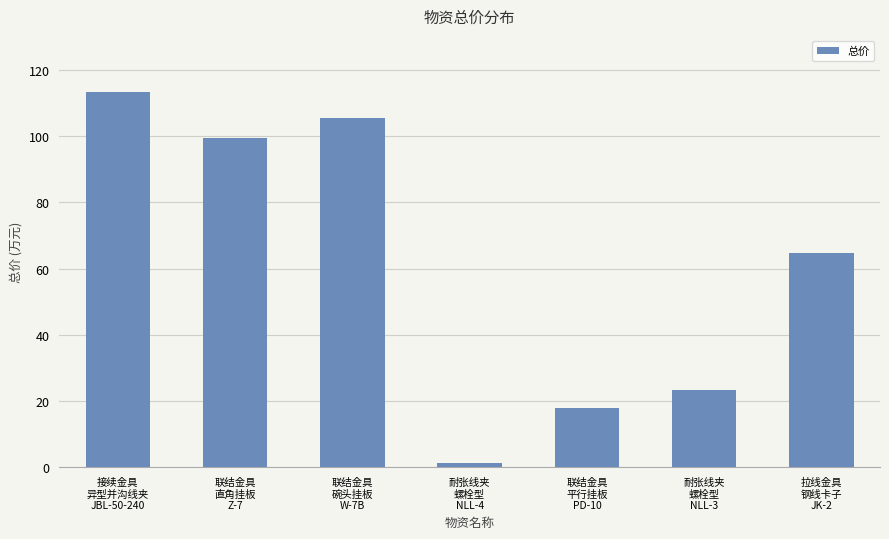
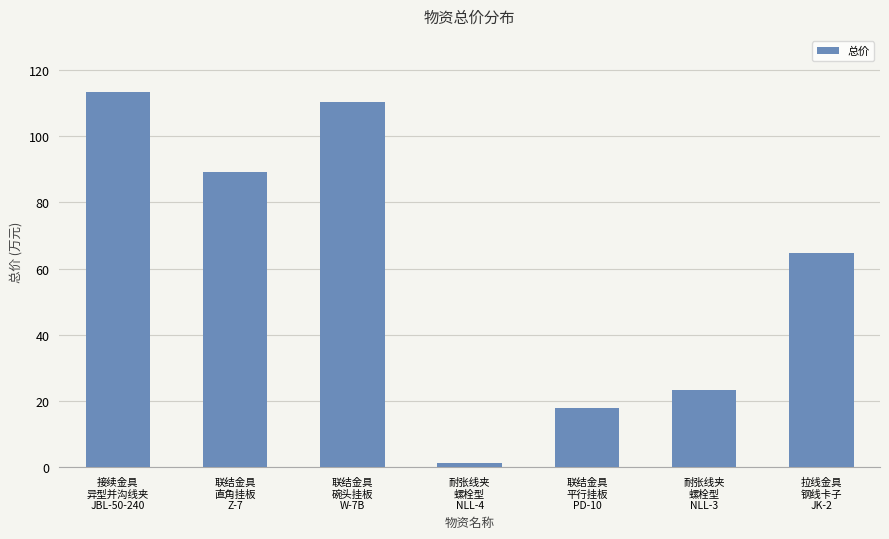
  {
    "接续金具 异型并沟线夹 JBL-50-240": 113,
-   "联结金具 直角挂板 Z-7": 100,
-   "联结金具 碗头挂板 W-7B": 105,
+   "联结金具 直角挂板 Z-7": 89,
+   "联结金具 碗头挂板 W-7B": 110,
    "耐张线夹 螺栓型 NLL-4": 1,
    "联结金具 平行挂板 PD-10": 18,
    "耐张线夹 螺栓型 NLL-3": 23,
    "拉线金具 钢线卡子 JK-2": 65
  }
